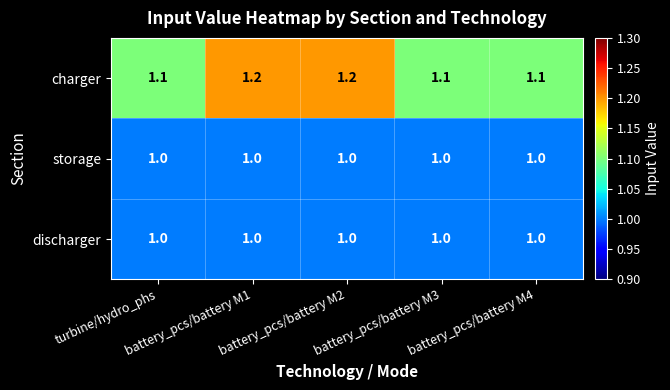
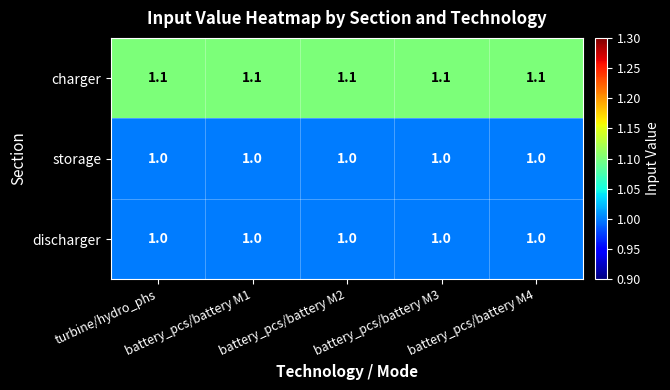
  {
    "charger": {
      "turbine/hydro_phs": 1.1,
-     "battery_pcs/battery M1": 1.2,
-     "battery_pcs/battery M2": 1.2,
+     "battery_pcs/battery M1": 1.1,
+     "battery_pcs/battery M2": 1.1,
      "battery_pcs/battery M3": 1.1,
      "battery_pcs/battery M4": 1.1
    },
    "storage": {
      "turbine/hydro_phs": 1.0,
      "battery_pcs/battery M1": 1.0,
      "battery_pcs/battery M2": 1.0,
      "battery_pcs/battery M3": 1.0,
      "battery_pcs/battery M4": 1.0
    },
    "discharger": {
      "turbine/hydro_phs": 1.0,
      "battery_pcs/battery M1": 1.0,
      "battery_pcs/battery M2": 1.0,
      "battery_pcs/battery M3": 1.0,
      "battery_pcs/battery M4": 1.0
    }
  }
